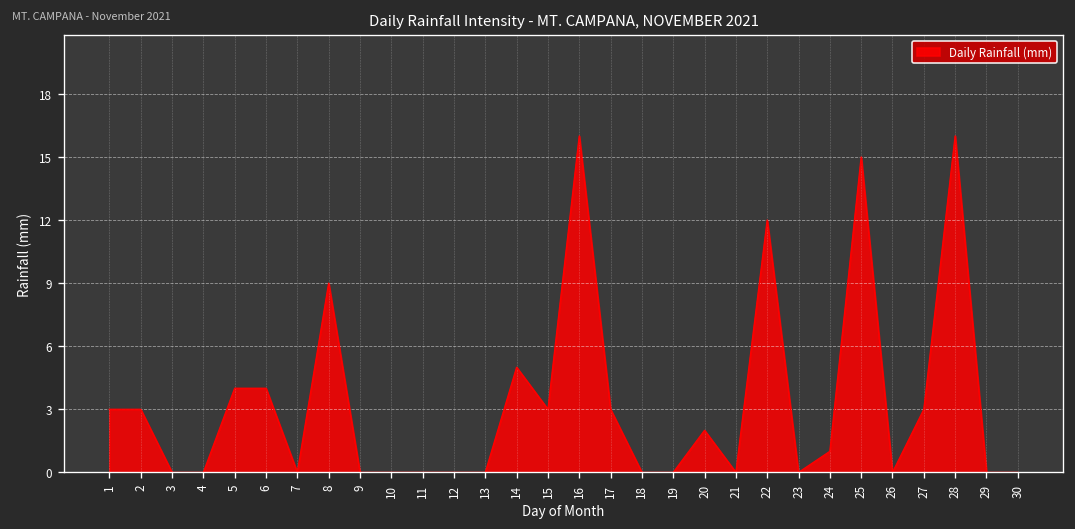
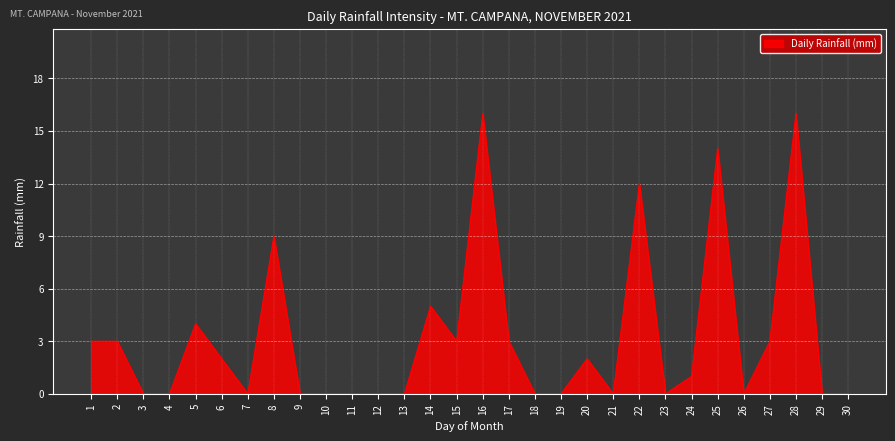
  {
    "1": 3,
    "2": 3,
    "3": 0,
    "4": 0,
    "5": 4,
-   "6": 4,
+   "6": 2,
    "7": 0,
    "8": 9,
    "9": 0,
    "10": 0,
    "11": 0,
    "12": 0,
    "13": 0,
    "14": 5,
    "15": 3,
    "16": 16,
    "17": 3,
    "18": 0,
    "19": 0,
    "20": 2,
    "21": 0,
    "22": 12,
    "23": 0,
    "24": 1,
-   "25": 15,
+   "25": 14,
    "26": 0,
    "27": 3,
    "28": 16,
    "29": 0,
    "30": 0
  }
